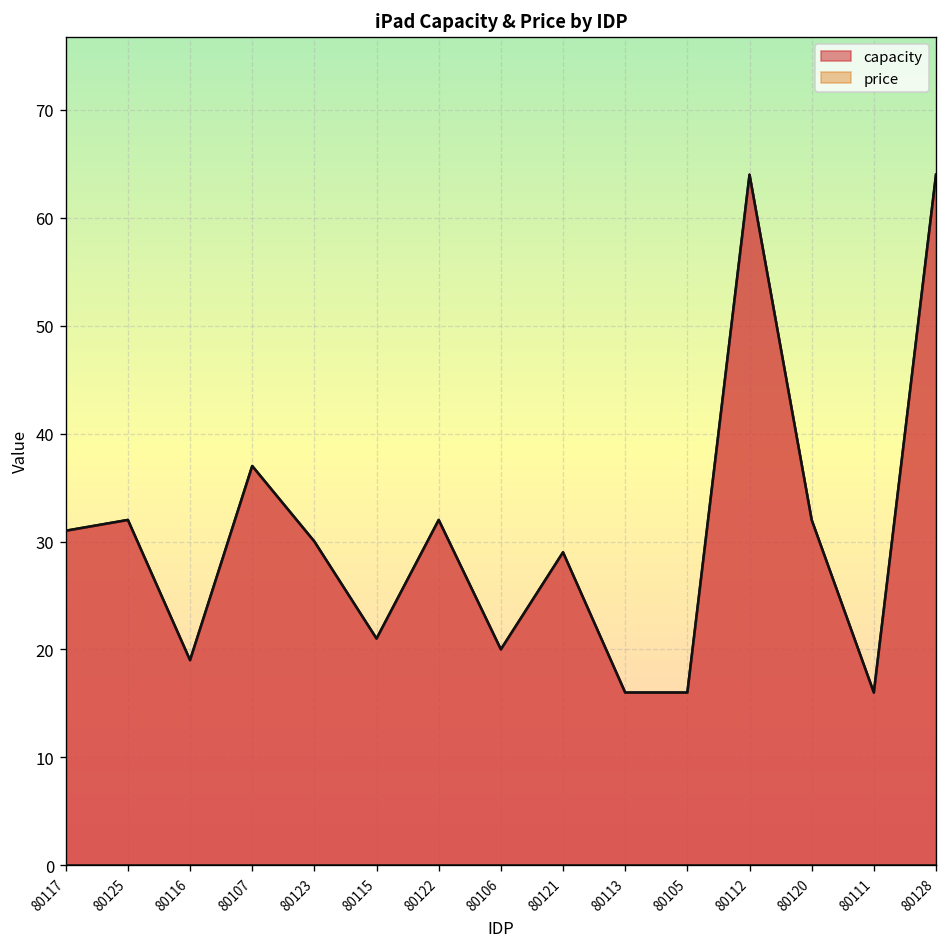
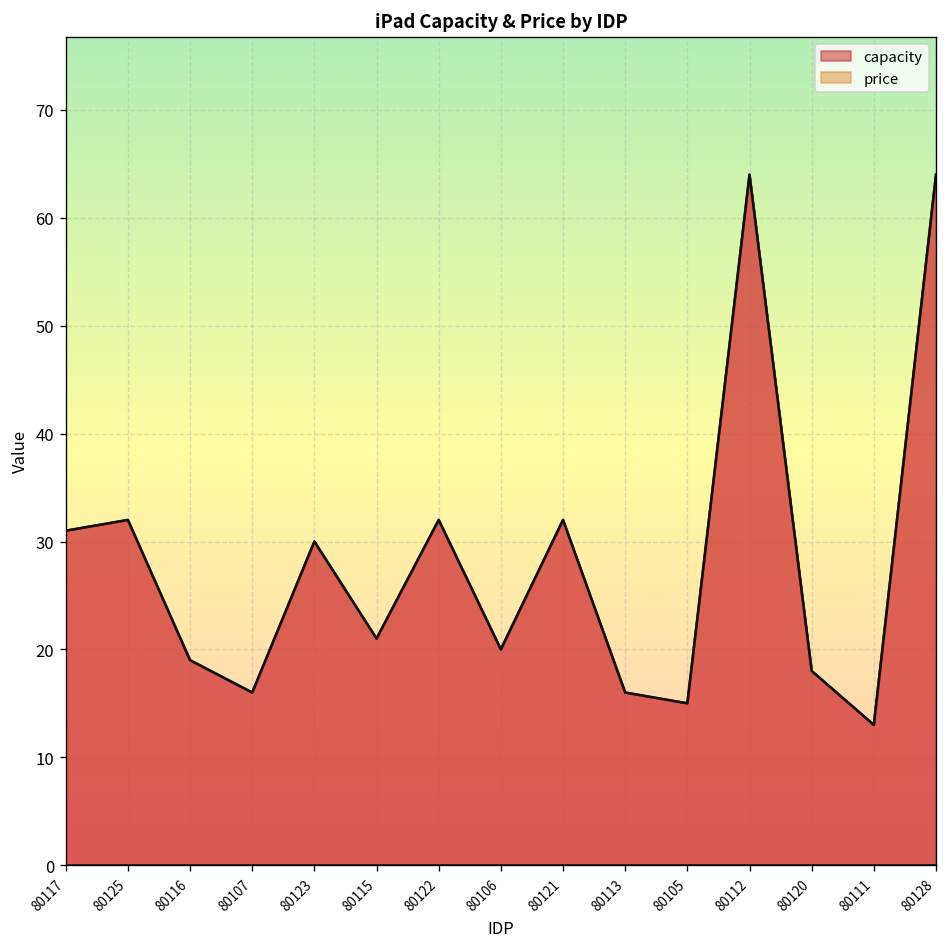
  {
    "capacity": {
      "80117": 31,
      "80125": 32,
      "80116": 19,
-     "80107": 37,
+     "80107": 16,
      "80123": 30,
      "80115": 21,
      "80122": 32,
      "80106": 20,
-     "80121": 29,
+     "80121": 32,
      "80113": 16,
-     "80105": 16,
+     "80105": 15,
      "80112": 64,
-     "80120": 32,
-     "80111": 16,
+     "80120": 18,
+     "80111": 13,
      "80128": 64
    },
    "price": {
      "80117": 0,
      "80125": 0,
      "80116": 0,
      "80107": 0,
      "80123": 0,
      "80115": 0,
      "80122": 0,
      "80106": 0,
      "80121": 0,
      "80113": 0,
      "80105": 0,
      "80112": 0,
      "80120": 0,
      "80111": 0,
      "80128": 0
    }
  }
